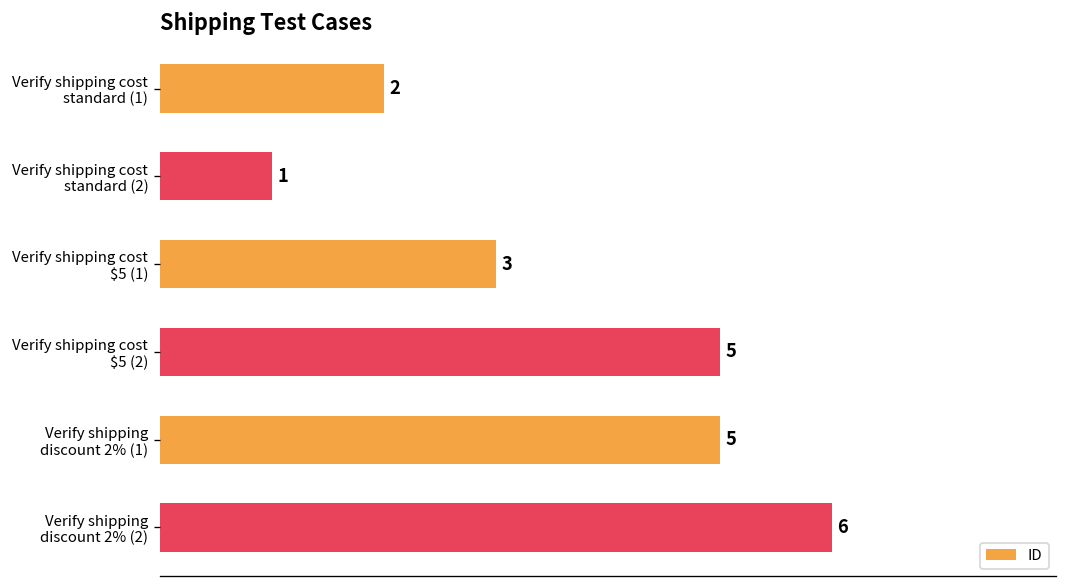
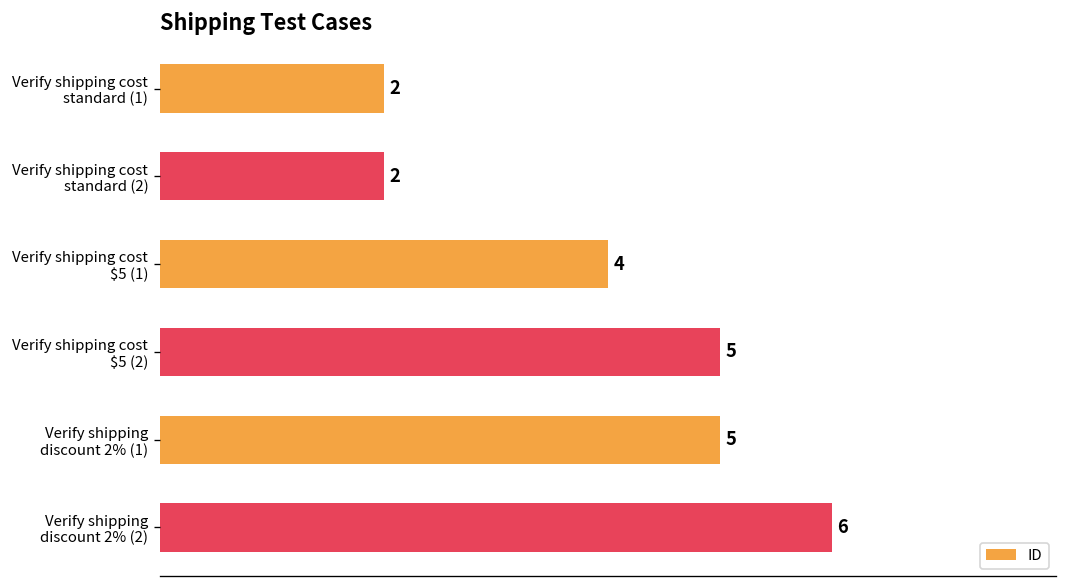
  {
    "Verify shipping cost standard (1)": 2,
-   "Verify shipping cost standard (2)": 1,
-   "Verify shipping cost $5 (1)": 3,
+   "Verify shipping cost standard (2)": 2,
+   "Verify shipping cost $5 (1)": 4,
    "Verify shipping cost $5 (2)": 5,
    "Verify shipping discount 2% (1)": 5,
    "Verify shipping discount 2% (2)": 6
  }
